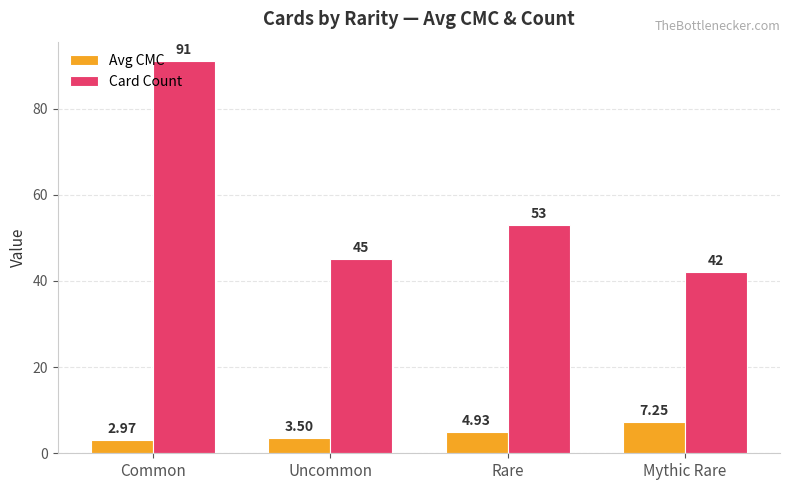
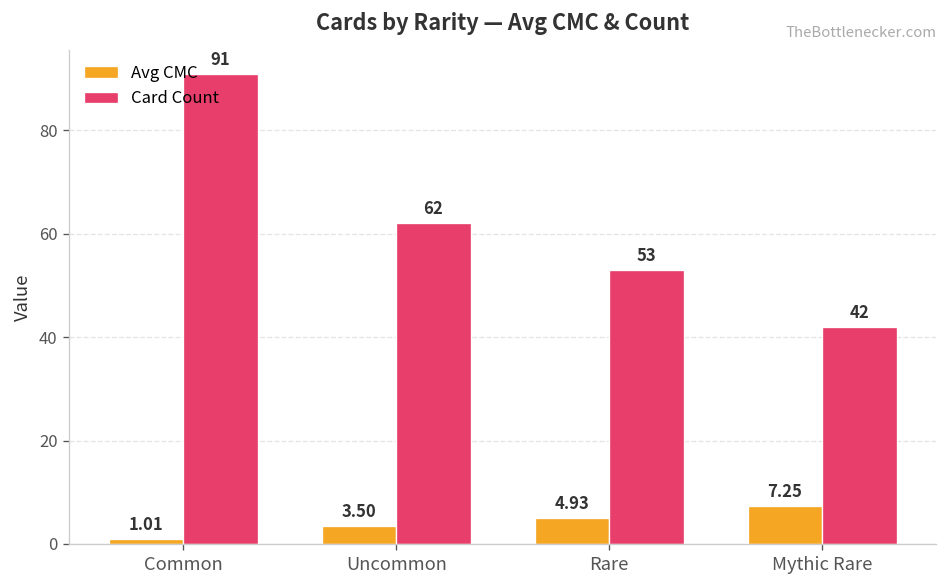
  {
    "Avg CMC": {
-     "Common": 2.97,
+     "Common": 1.01,
      "Uncommon": 3.50,
      "Rare": 4.93,
      "Mythic Rare": 7.25
    },
    "Card Count": {
      "Common": 91,
-     "Uncommon": 45,
+     "Uncommon": 62,
      "Rare": 53,
      "Mythic Rare": 42
    }
  }
